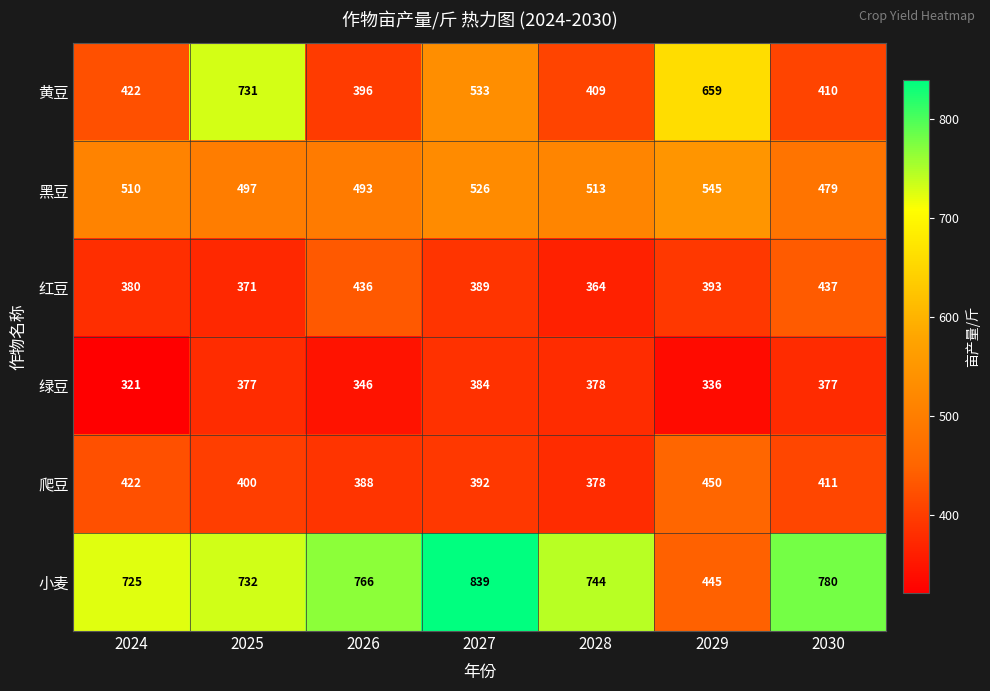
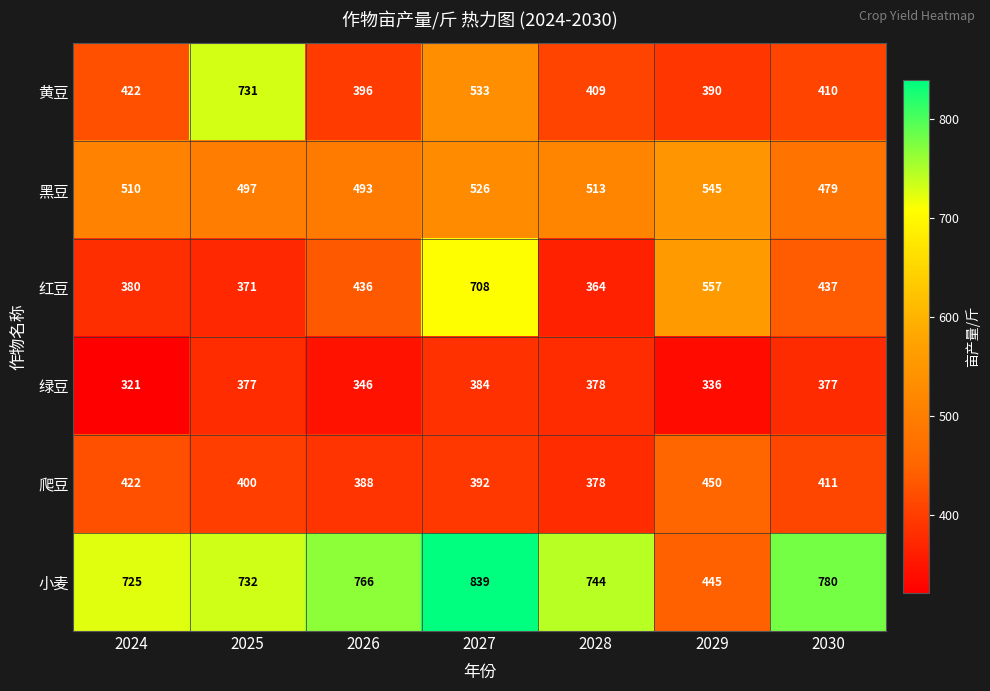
  {
    "黄豆": {
      "2024": 422,
      "2025": 731,
      "2026": 396,
      "2027": 533,
      "2028": 409,
-     "2029": 659,
+     "2029": 390,
      "2030": 410
    },
    "黑豆": {
      "2024": 510,
      "2025": 497,
      "2026": 493,
      "2027": 526,
      "2028": 513,
      "2029": 545,
      "2030": 479
    },
    "红豆": {
      "2024": 380,
      "2025": 371,
      "2026": 436,
-     "2027": 389,
+     "2027": 708,
      "2028": 364,
-     "2029": 393,
+     "2029": 557,
      "2030": 437
    },
    "绿豆": {
      "2024": 321,
      "2025": 377,
      "2026": 346,
      "2027": 384,
      "2028": 378,
      "2029": 336,
      "2030": 377
    },
    "爬豆": {
      "2024": 422,
      "2025": 400,
      "2026": 388,
      "2027": 392,
      "2028": 378,
      "2029": 450,
      "2030": 411
    },
    "小麦": {
      "2024": 725,
      "2025": 732,
      "2026": 766,
      "2027": 839,
      "2028": 744,
      "2029": 445,
      "2030": 780
    }
  }
